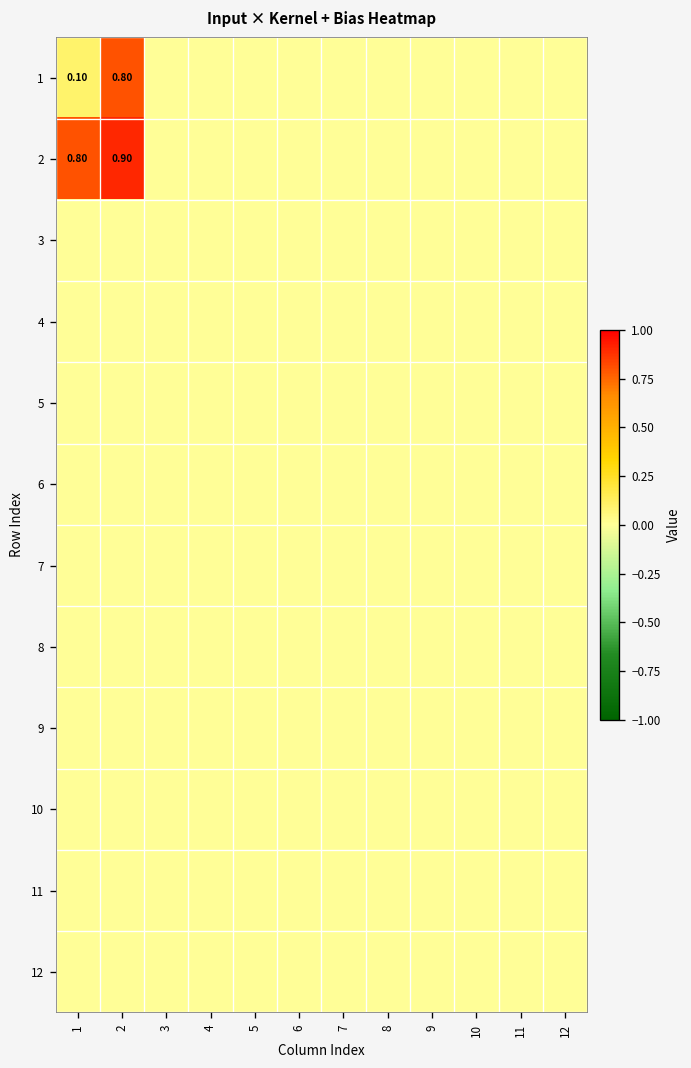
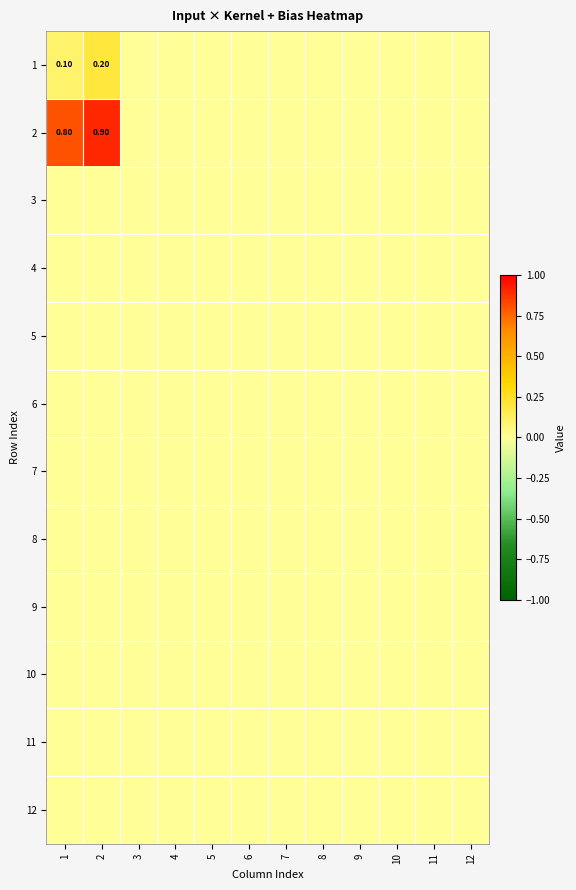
  {
    "1": {
      "1": 0.10,
-     "2": 0.80
+     "2": 0.20
    },
    "2": {
      "1": 0.80,
      "2": 0.90
    }
  }
